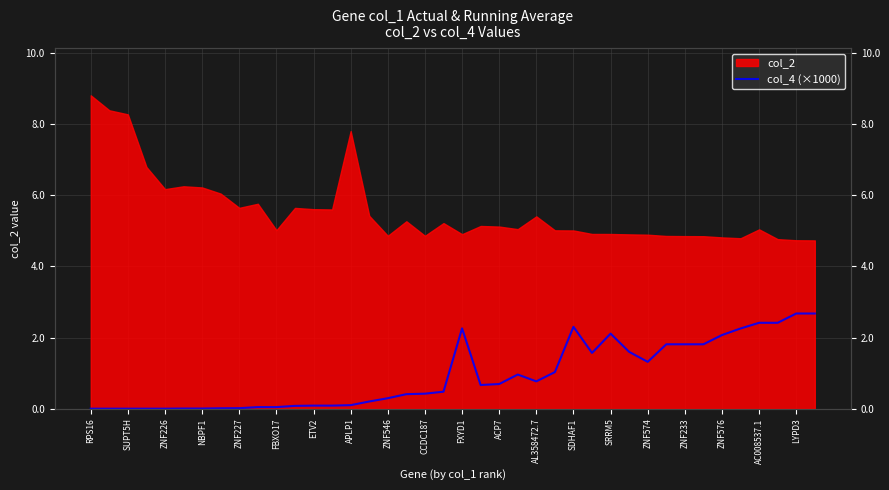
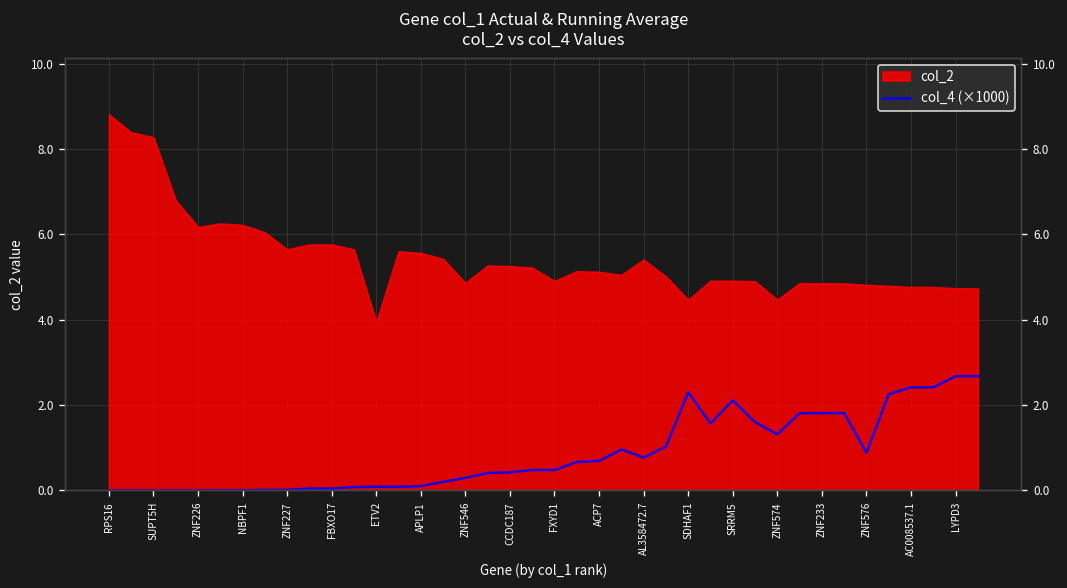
  {
    "col_4 (×1000)": {
      "RPS16": 0.0,
      "SUPT5H": 0.0,
      "ZNF226": 0.0,
      "NBPF1": 0.0,
      "ZNF227": 0.0,
      "FBXO17": 0.0,
      "ETV2": 0.1,
      "APLP1": 0.1,
      "ZNF546": 0.3,
      "CCDC187": 0.4,
-     "FXYD1": 2.3,
+     "FXYD1": 0.5,
      "ACP7": 0.7,
      "AL358472.7": 0.8,
      "SDHAF1": 2.3,
      "SRRM5": 2.1,
      "ZNF574": 1.3,
      "ZNF233": 1.8,
-     "ZNF576": 2.1,
+     "ZNF576": 0.9,
      "AC008537.1": 2.4,
      "LYPD3": 2.7
    },
    "col_2": {
      "RPS16": 8.8,
      "SUPT5H": 8.3,
      "ZNF226": 6.2,
      "NBPF1": 6.2,
      "ZNF227": 5.6,
-     "FBXO17": 5.0,
-     "ETV2": 5.6,
-     "APLP1": 7.8,
+     "FBXO17": 5.8,
+     "ETV2": 3.9,
+     "APLP1": 5.6,
      "ZNF546": 4.9,
-     "CCDC187": 4.9,
+     "CCDC187": 5.3,
      "FXYD1": 4.9,
      "ACP7": 5.1,
      "AL358472.7": 5.4,
-     "SDHAF1": 5.0,
+     "SDHAF1": 4.5,
      "SRRM5": 4.9,
-     "ZNF574": 4.9,
+     "ZNF574": 4.5,
      "ZNF233": 4.9,
      "ZNF576": 4.8,
-     "AC008537.1": 5.0,
+     "AC008537.1": 4.8,
      "LYPD3": 4.7
    }
  }
